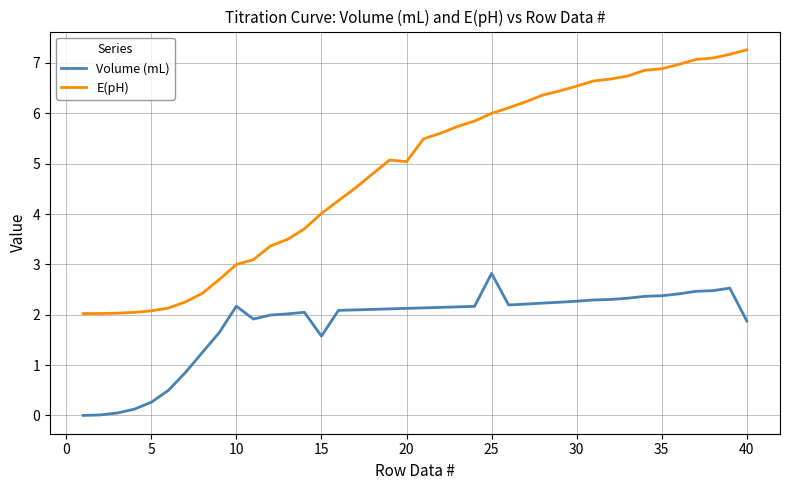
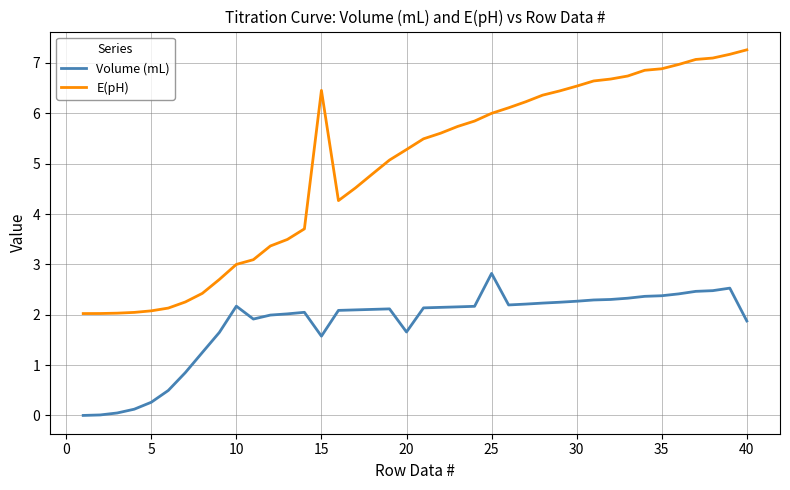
  {
    "Volume (mL)": {
      "5": 0.3,
      "10": 2.2,
      "15": 1.6,
-     "20": 2.1,
+     "20": 1.7,
      "25": 2.8,
      "30": 2.3,
      "35": 2.4,
      "40": 1.9
    },
    "E(pH)": {
      "5": 2.1,
      "10": 3.0,
-     "15": 4.0,
-     "20": 5.0,
+     "15": 6.5,
+     "20": 5.3,
      "25": 6.0,
      "30": 6.5,
      "35": 6.9,
      "40": 7.3
    }
  }
